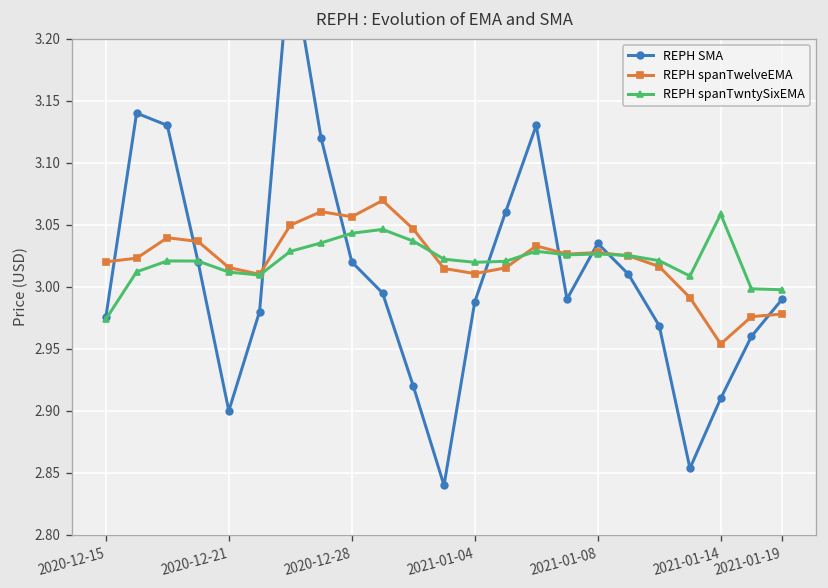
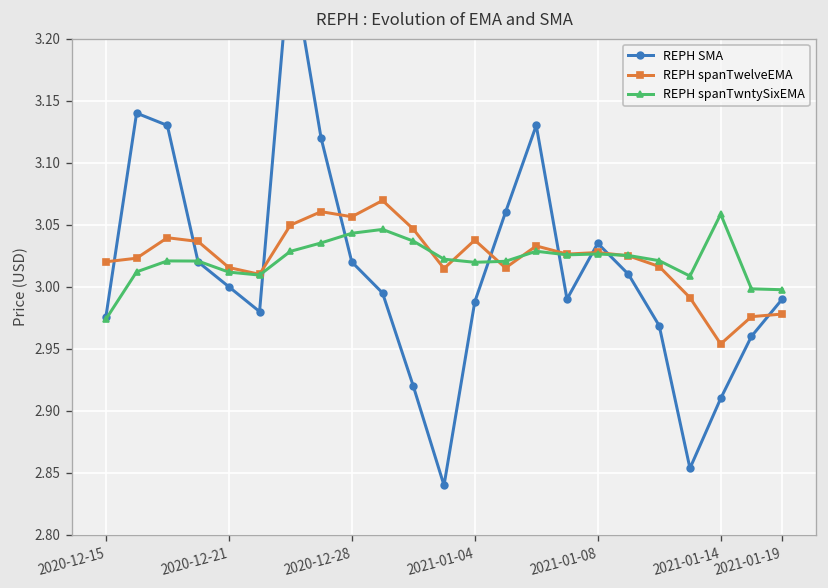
  {
    "REPH SMA": {
-     "2020-12-21": 2.9,
+     "2020-12-21": 3.0,
      "2020-12-28": 3.020,
      "2021-01-04": 2.988,
      "2021-01-08": 3.035,
      "2021-01-14": 2.910,
      "2021-01-19": 2.990
    },
    "REPH spanTwelveEMA": {
      "2020-12-15": 3.020,
      "2020-12-21": 3.016,
      "2020-12-28": 3.056,
-     "2021-01-04": 3.011,
+     "2021-01-04": 3.038,
      "2021-01-14": 2.954,
      "2021-01-19": 2.978
    },
    "REPH spanTwntySixEMA": {
      "2020-12-21": 3.012,
      "2020-12-28": 3.043,
      "2021-01-04": 3.020,
      "2021-01-14": 3.059,
      "2021-01-19": 2.998
    }
  }
